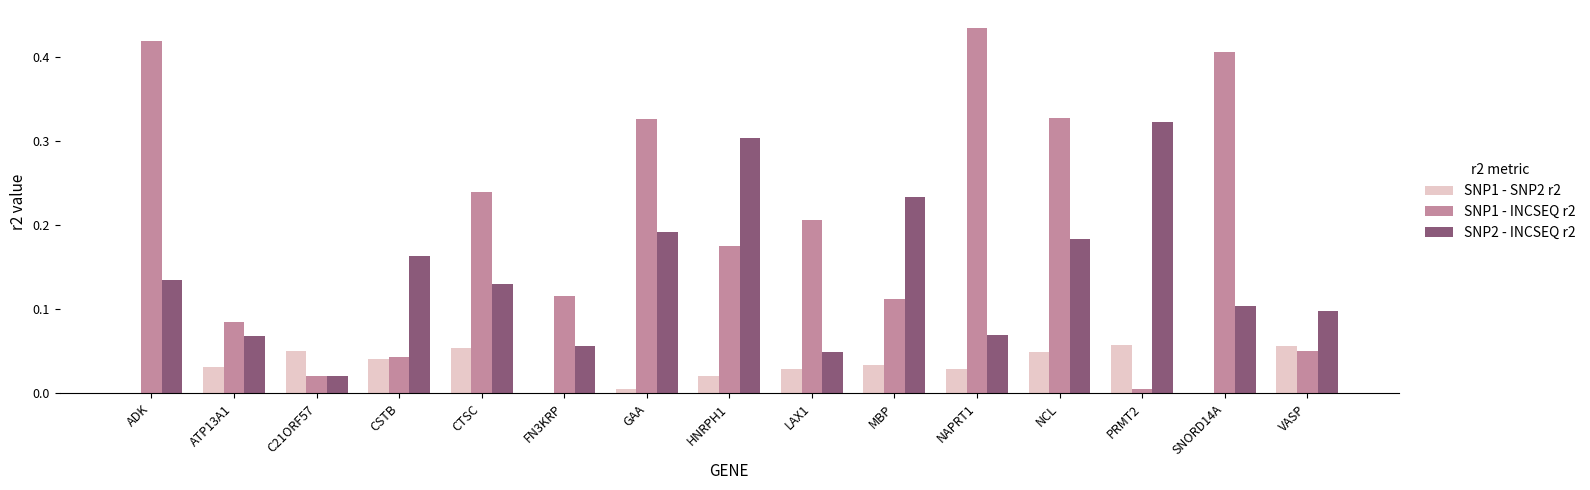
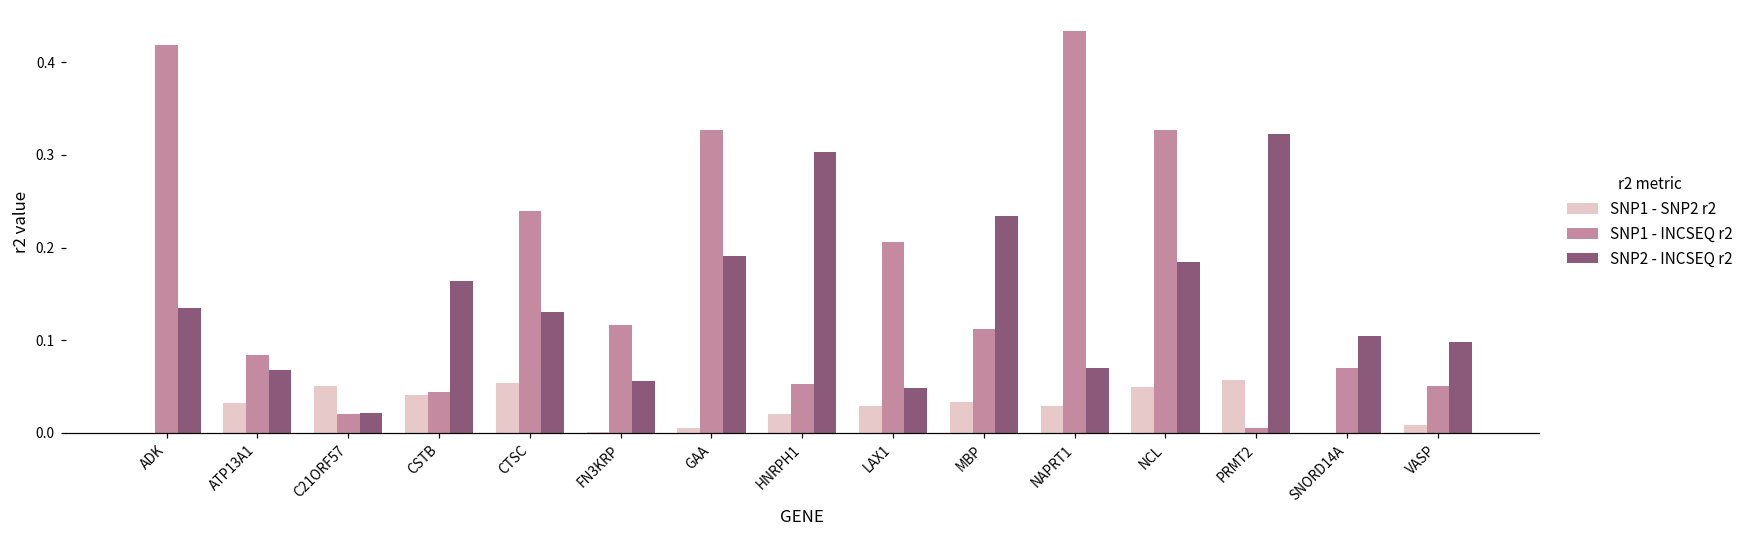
  {
    "SNP1 - SNP2 r2": {
      "ADK": 0.00,
      "ATP13A1": 0.03,
      "C21ORF57": 0.05,
      "CSTB": 0.04,
      "CTSC": 0.05,
      "GAA": 0.00,
      "HNRPH1": 0.02,
      "LAX1": 0.03,
      "MBP": 0.03,
      "NAPRT1": 0.03,
      "NCL": 0.05,
      "PRMT2": 0.06,
      "SNORD14A": 0.00,
-     "VASP": 0.06
+     "VASP": 0.01
    },
    "SNP1 - INCSEQ r2": {
      "ADK": 0.42,
      "ATP13A1": 0.08,
      "C21ORF57": 0.02,
      "CSTB": 0.04,
      "CTSC": 0.24,
      "FN3KRP": 0.12,
      "GAA": 0.33,
-     "HNRPH1": 0.18,
+     "HNRPH1": 0.05,
      "LAX1": 0.21,
      "MBP": 0.11,
      "NAPRT1": 0.43,
      "NCL": 0.33,
      "PRMT2": 0.01,
-     "SNORD14A": 0.41,
+     "SNORD14A": 0.07,
      "VASP": 0.05
    },
    "SNP2 - INCSEQ r2": {
      "ADK": 0.13,
      "ATP13A1": 0.07,
      "C21ORF57": 0.02,
      "CSTB": 0.16,
      "CTSC": 0.13,
      "FN3KRP": 0.06,
      "GAA": 0.19,
      "HNRPH1": 0.30,
      "LAX1": 0.05,
      "MBP": 0.23,
      "NAPRT1": 0.07,
      "NCL": 0.18,
      "PRMT2": 0.32,
      "SNORD14A": 0.10,
      "VASP": 0.10
    }
  }
